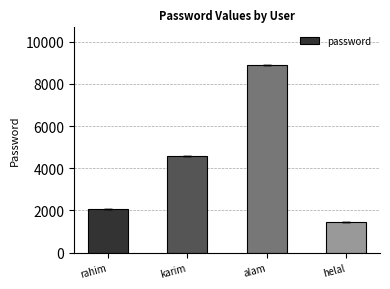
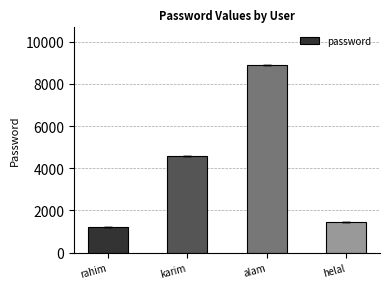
  {
    "password": {
-     "rahim": 2100,
+     "rahim": 1200,
      "karim": 4600,
      "alam": 8900,
      "helal": 1500
    }
  }
